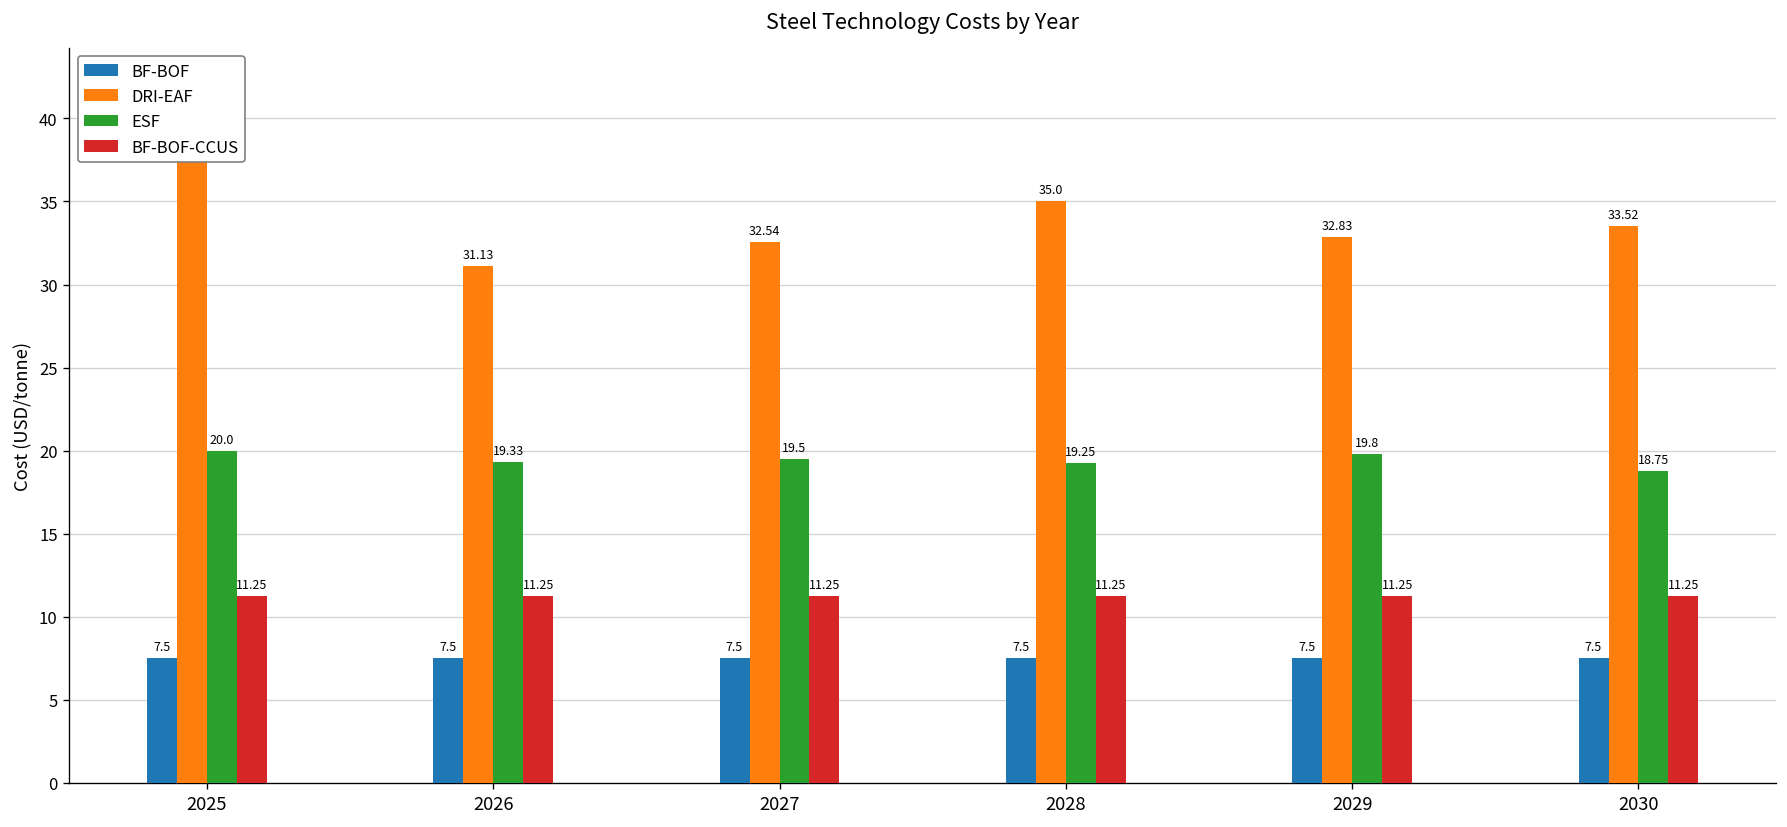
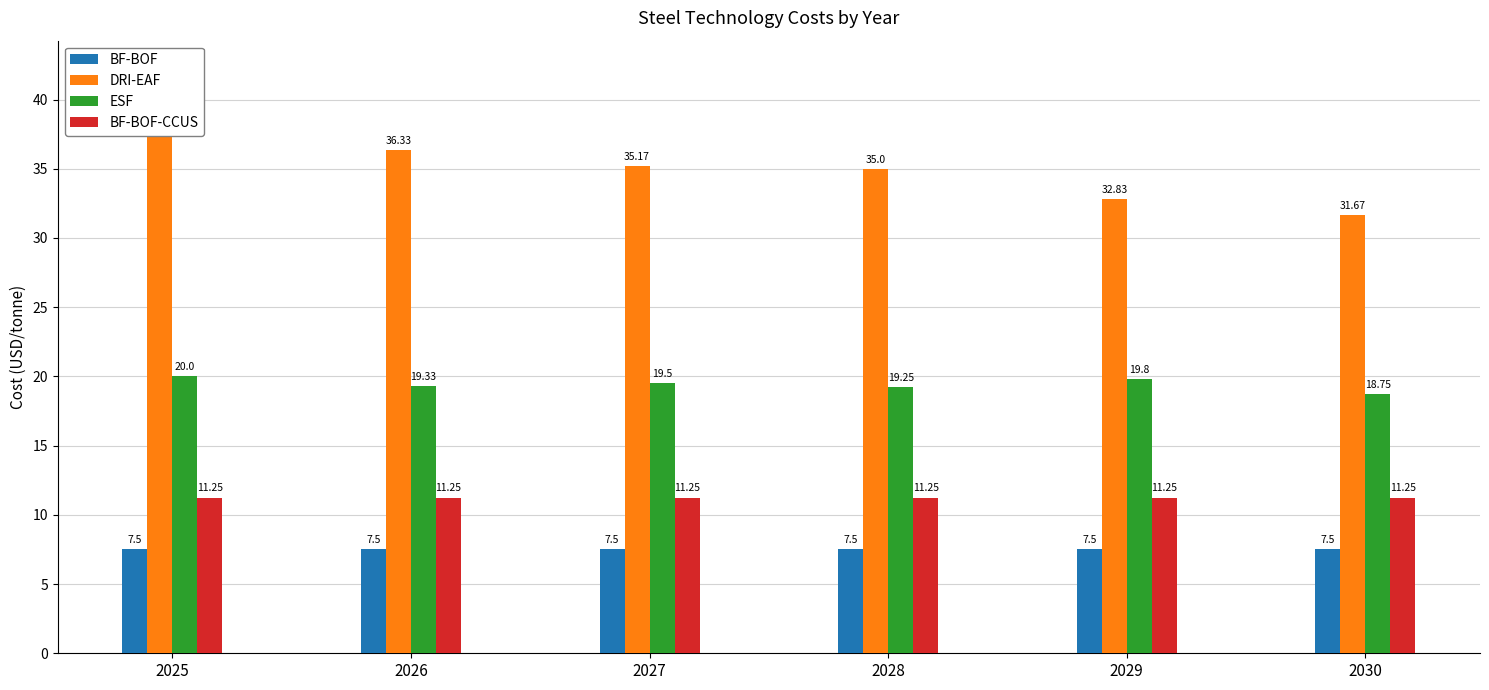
  {
    "BF-BOF": {
      "2025": 7.5,
      "2026": 7.5,
      "2027": 7.5,
      "2028": 7.5,
      "2029": 7.5,
      "2030": 7.5
    },
    "DRI-EAF": {
-     "2026": 31.13,
-     "2027": 32.54,
+     "2026": 36.33,
+     "2027": 35.17,
      "2028": 35.0,
      "2029": 32.83,
-     "2030": 33.52
+     "2030": 31.67
    },
    "ESF": {
      "2025": 20.0,
      "2026": 19.33,
      "2027": 19.5,
      "2028": 19.25,
      "2029": 19.8,
      "2030": 18.75
    },
    "BF-BOF-CCUS": {
      "2025": 11.25,
      "2026": 11.25,
      "2027": 11.25,
      "2028": 11.25,
      "2029": 11.25,
      "2030": 11.25
    }
  }
